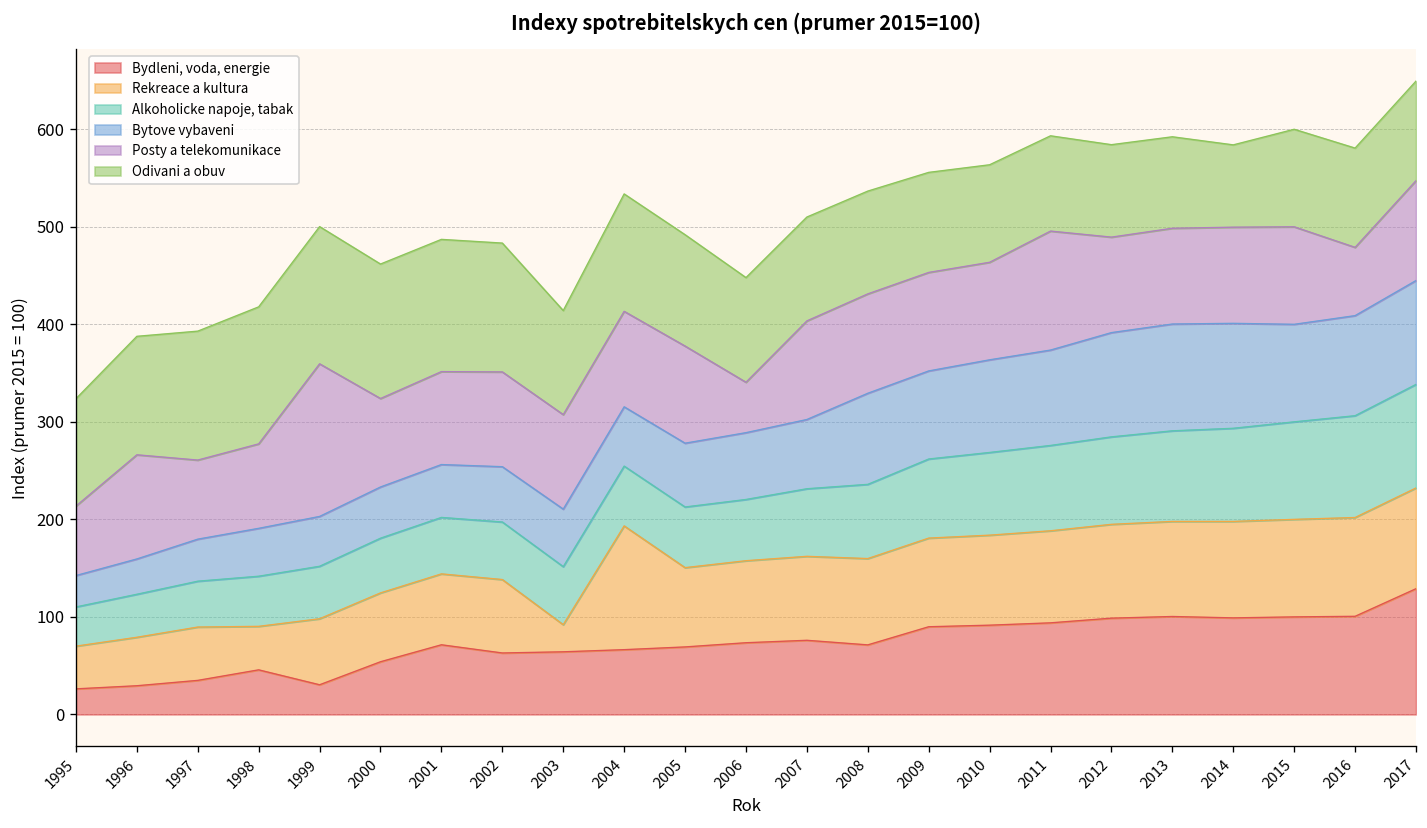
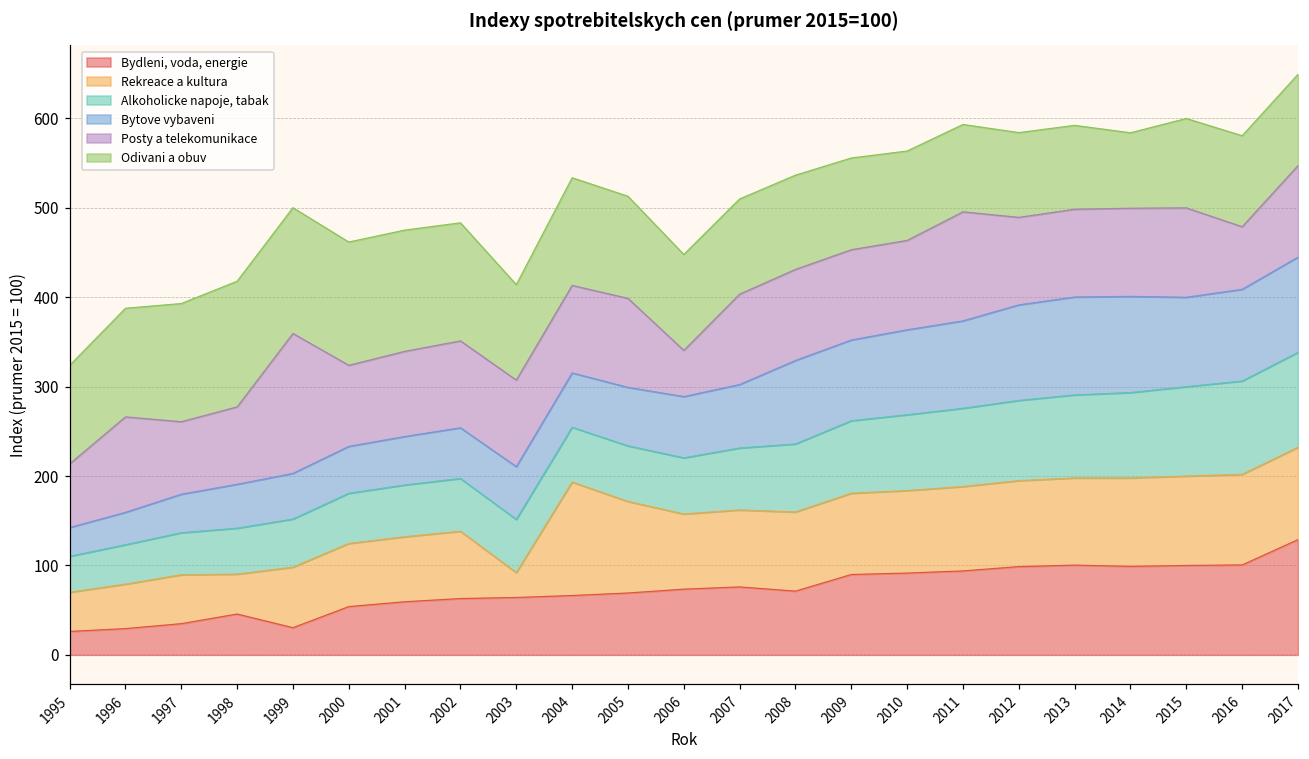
  {
    "Bydleni, voda, energie": {
      "1995": 30,
      "1996": 30,
      "1997": 30,
      "1998": 50,
      "1999": 30,
      "2000": 50,
-     "2001": 70,
+     "2001": 60,
      "2002": 60,
      "2003": 60,
      "2004": 70,
      "2005": 70,
      "2006": 70,
      "2007": 80,
      "2008": 70,
      "2009": 90,
      "2010": 90,
      "2011": 90,
      "2012": 100,
      "2013": 100,
      "2014": 100,
      "2015": 100,
      "2016": 100,
      "2017": 130
    },
    "Rekreace a kultura": {
      "1995": 40,
      "1996": 50,
      "1997": 50,
      "1998": 40,
      "1999": 70,
      "2000": 70,
      "2001": 70,
      "2002": 80,
      "2003": 30,
      "2004": 130,
-     "2005": 80,
+     "2005": 100,
      "2006": 80,
      "2007": 90,
      "2008": 90,
      "2009": 90,
      "2010": 90,
      "2011": 90,
      "2012": 100,
      "2013": 100,
      "2014": 100,
      "2015": 100,
      "2016": 100,
      "2017": 100
    },
    "Posty a telekomunikace": {
      "1995": 70,
      "1996": 110,
      "1997": 80,
      "1998": 90,
      "1999": 160,
      "2000": 90,
      "2001": 100,
      "2002": 100,
      "2003": 100,
      "2004": 100,
      "2005": 100,
      "2006": 50,
      "2007": 100,
      "2008": 100,
      "2009": 100,
      "2010": 100,
      "2011": 120,
      "2012": 100,
      "2013": 100,
      "2014": 100,
      "2015": 100,
      "2016": 70,
      "2017": 100
    },
    "Odivani a obuv": {
      "1995": 110,
      "1996": 120,
      "1997": 130,
      "1998": 140,
      "1999": 140,
      "2000": 140,
      "2001": 140,
      "2002": 130,
      "2003": 110,
      "2004": 120,
      "2005": 110,
      "2006": 110,
      "2007": 110,
      "2008": 110,
      "2009": 100,
      "2010": 100,
      "2011": 100,
      "2012": 90,
      "2013": 90,
      "2014": 80,
      "2015": 100,
      "2016": 100,
      "2017": 100
    }
  }
